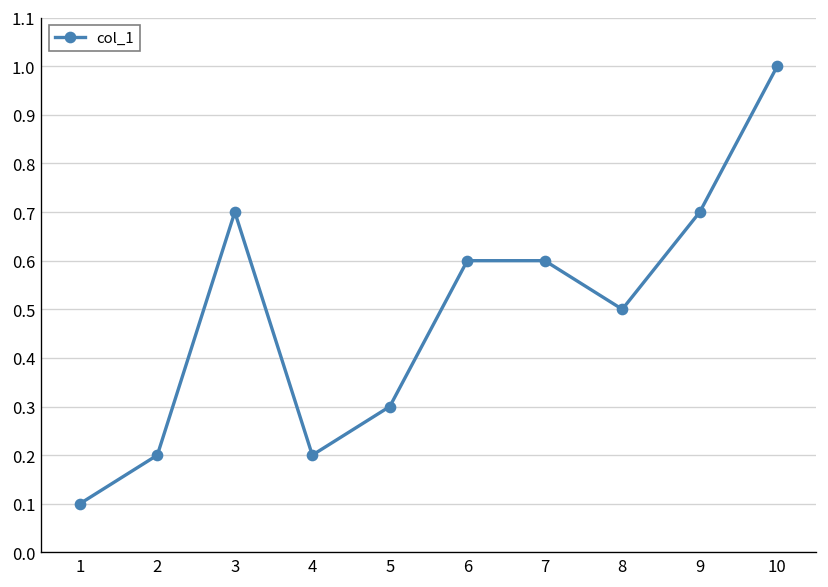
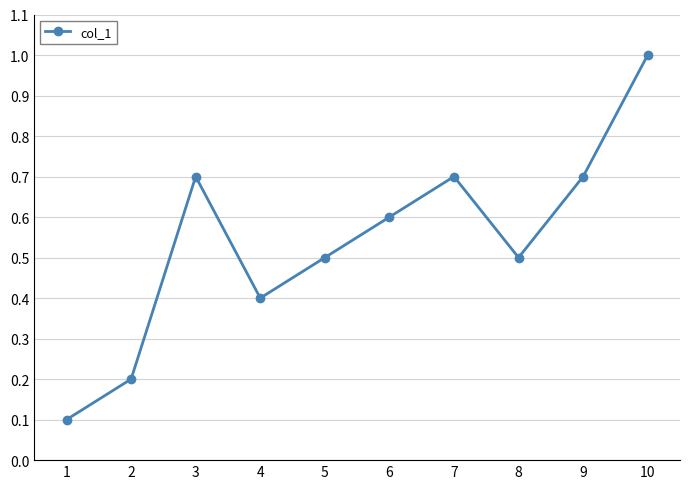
  {
    "1": 0.1,
    "2": 0.2,
    "3": 0.7,
-   "4": 0.2,
-   "5": 0.3,
+   "4": 0.4,
+   "5": 0.5,
    "6": 0.6,
-   "7": 0.6,
+   "7": 0.7,
    "8": 0.5,
    "9": 0.7,
    "10": 1.0
  }
